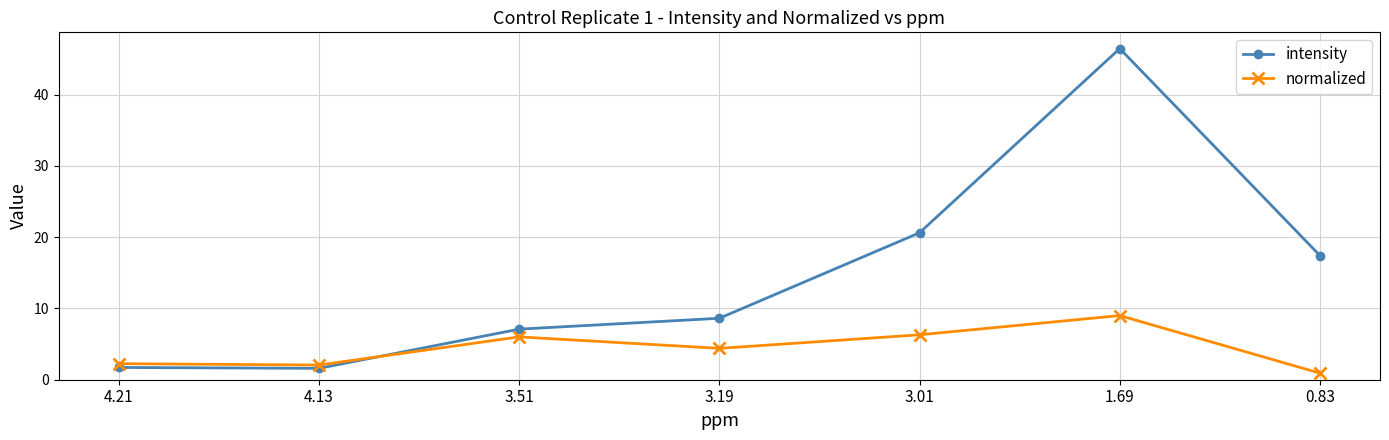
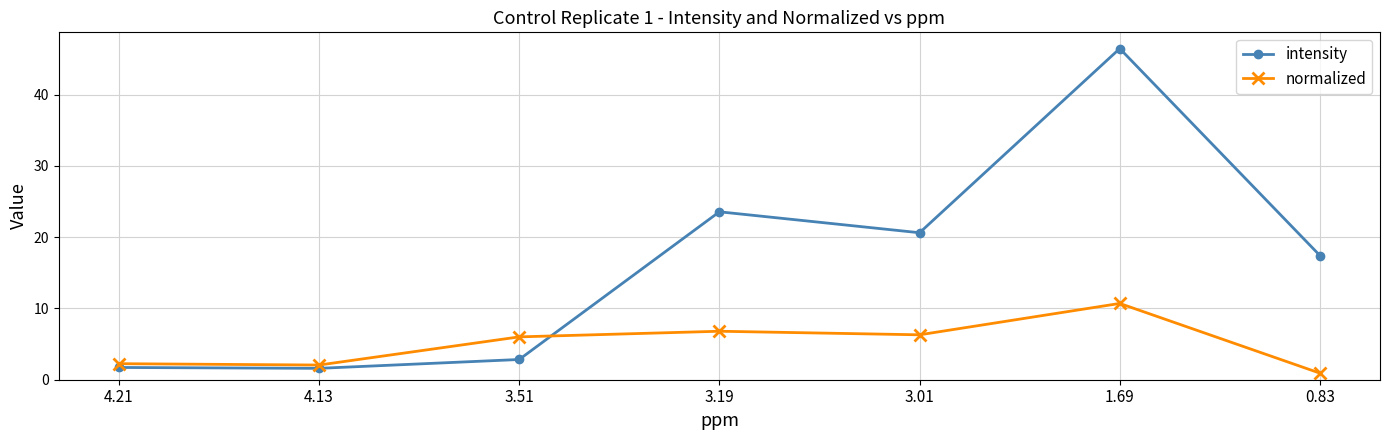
  {
    "intensity": {
      "4.21": 2,
      "4.13": 2,
-     "3.51": 7,
-     "3.19": 9,
+     "3.51": 3,
+     "3.19": 24,
      "3.01": 21,
      "1.69": 46,
      "0.83": 17
    },
    "normalized": {
      "4.21": 2,
      "4.13": 2,
      "3.51": 6,
-     "3.19": 4,
+     "3.19": 7,
      "3.01": 6,
-     "1.69": 9,
+     "1.69": 11,
      "0.83": 1
    }
  }
